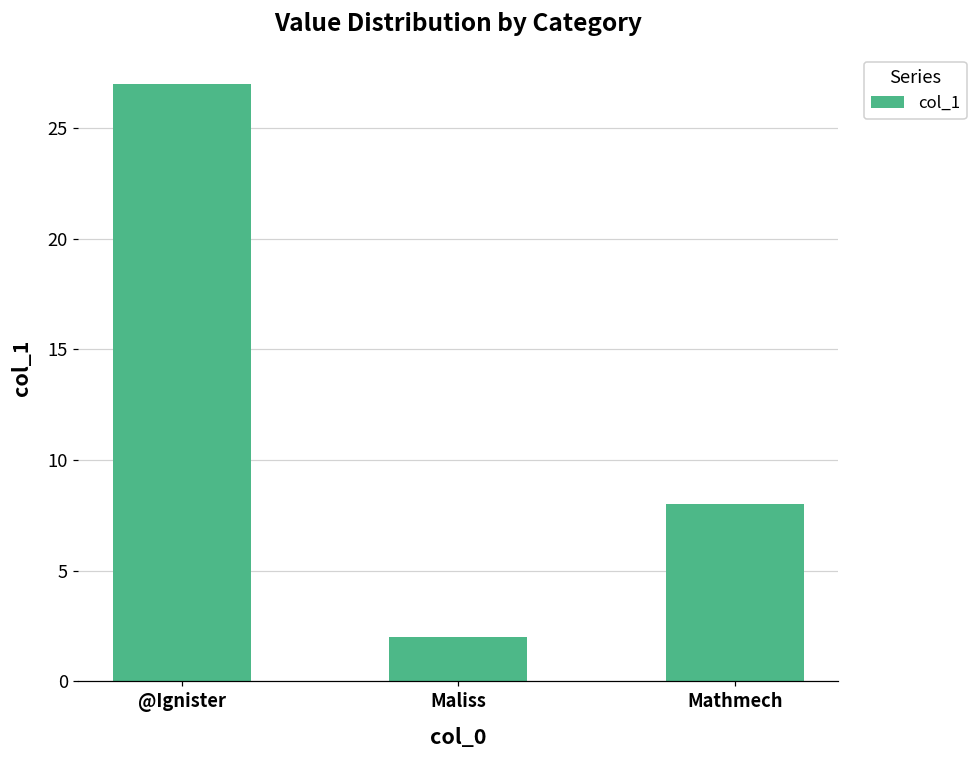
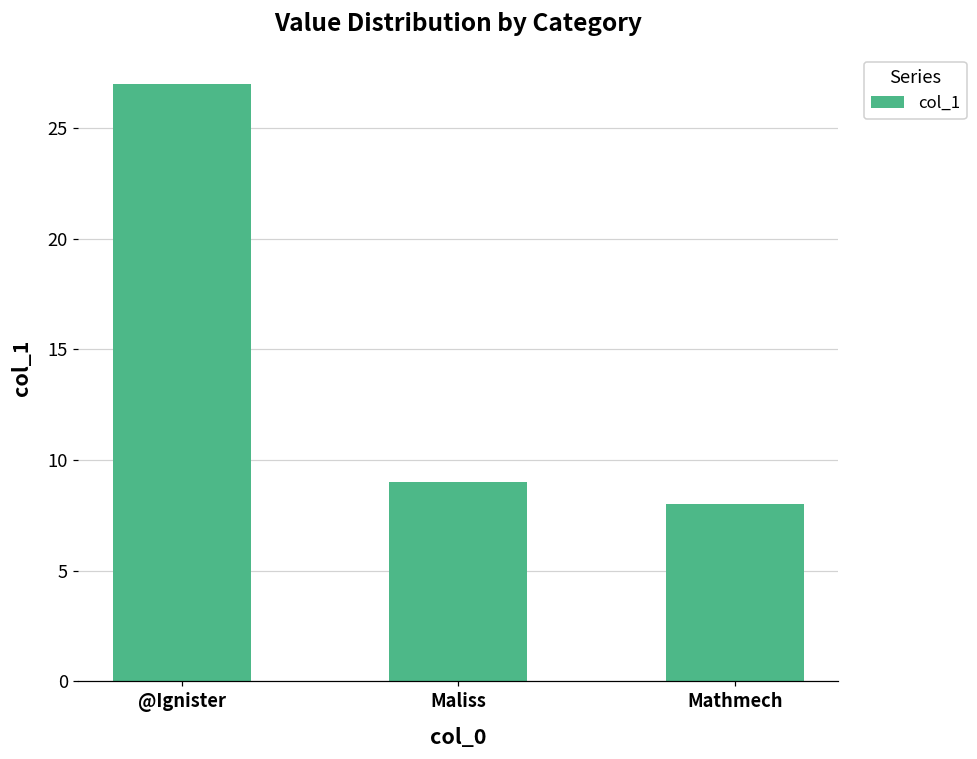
  {
    "@Ignister": 27,
-   "Maliss": 2,
+   "Maliss": 9,
    "Mathmech": 8
  }
